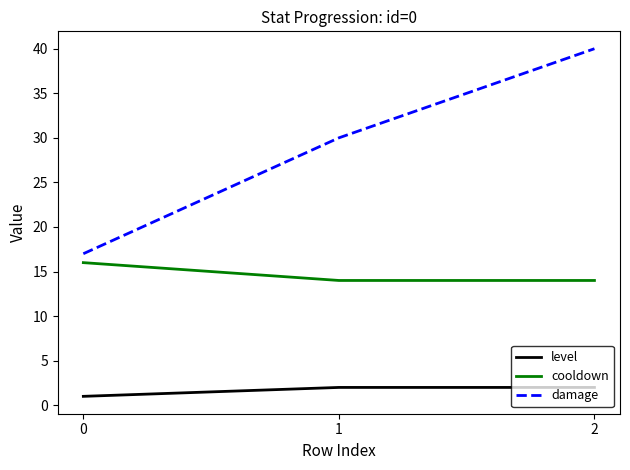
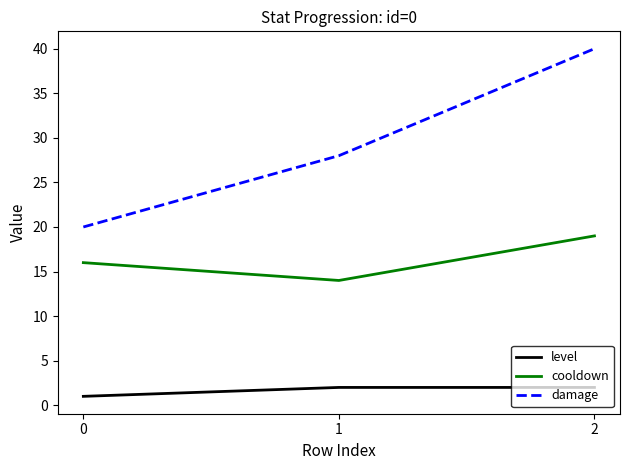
  {
    "level": {
      "0": 1,
      "1": 2
    },
    "cooldown": {
      "0": 16,
      "1": 14,
-     "2": 14
+     "2": 19
    },
    "damage": {
-     "0": 17,
-     "1": 30,
+     "0": 20,
+     "1": 28,
      "2": 40
    }
  }
